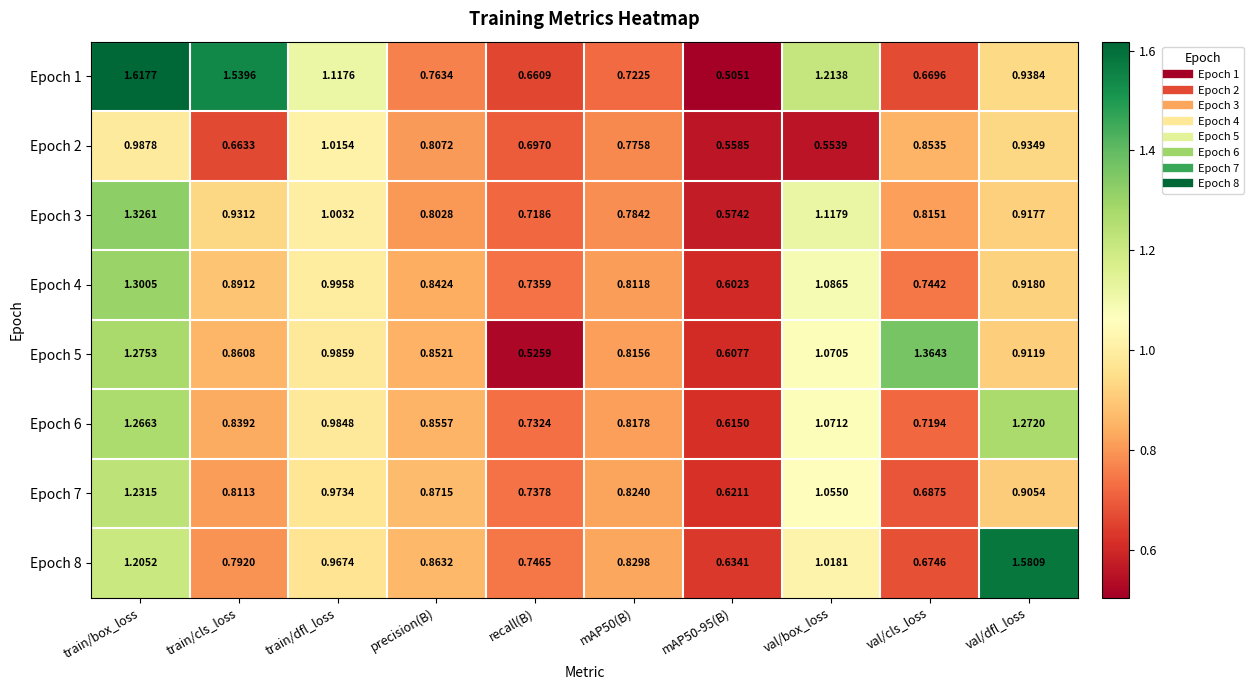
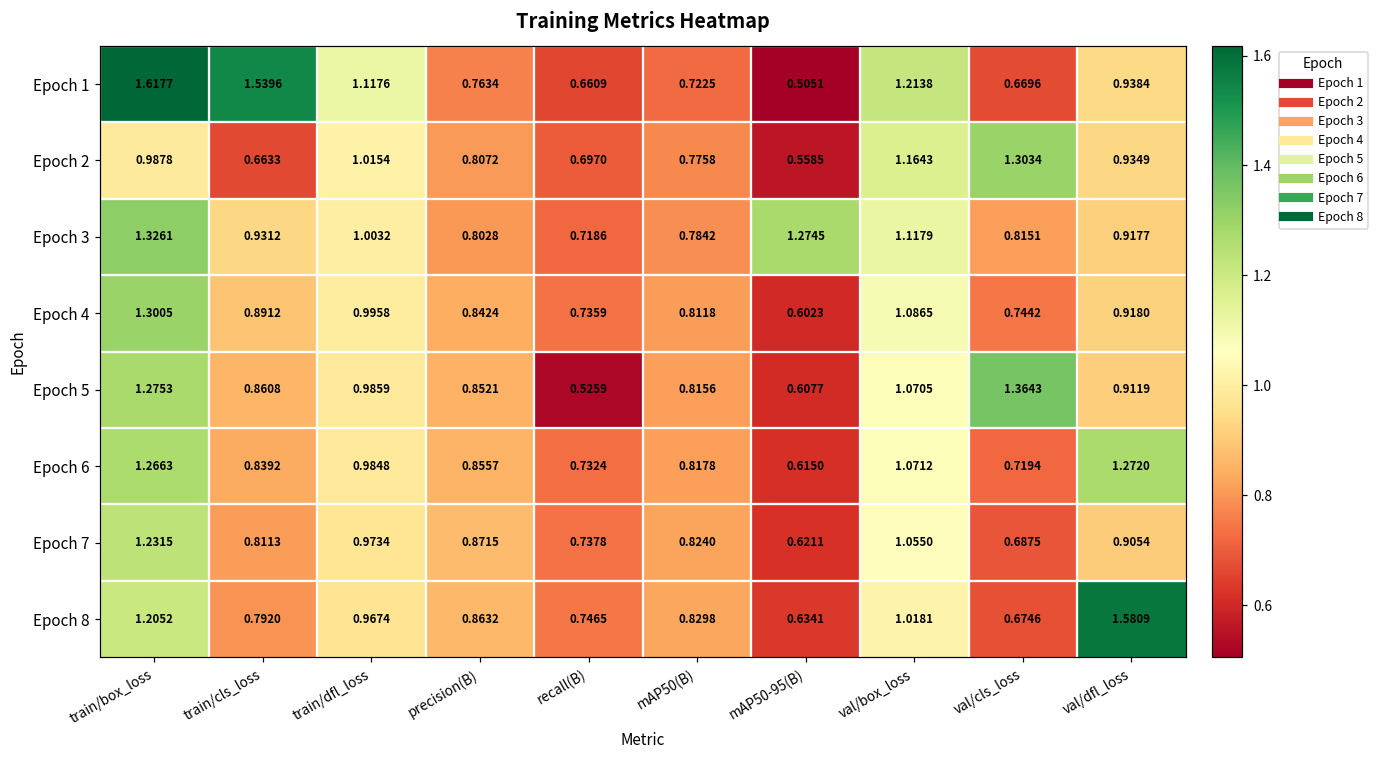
  {
    "Epoch 1": {
      "train/box_loss": 1.6177,
      "train/cls_loss": 1.5396,
      "train/dfl_loss": 1.1176,
      "precision(B)": 0.7634,
      "recall(B)": 0.6609,
      "mAP50(B)": 0.7225,
      "mAP50-95(B)": 0.5051,
      "val/box_loss": 1.2138,
      "val/cls_loss": 0.6696,
      "val/dfl_loss": 0.9384
    },
    "Epoch 2": {
      "train/box_loss": 0.9878,
      "train/cls_loss": 0.6633,
      "train/dfl_loss": 1.0154,
      "precision(B)": 0.8072,
      "recall(B)": 0.6970,
      "mAP50(B)": 0.7758,
      "mAP50-95(B)": 0.5585,
-     "val/box_loss": 0.5539,
-     "val/cls_loss": 0.8535,
+     "val/box_loss": 1.1643,
+     "val/cls_loss": 1.3034,
      "val/dfl_loss": 0.9349
    },
    "Epoch 3": {
      "train/box_loss": 1.3261,
      "train/cls_loss": 0.9312,
      "train/dfl_loss": 1.0032,
      "precision(B)": 0.8028,
      "recall(B)": 0.7186,
      "mAP50(B)": 0.7842,
-     "mAP50-95(B)": 0.5742,
+     "mAP50-95(B)": 1.2745,
      "val/box_loss": 1.1179,
      "val/cls_loss": 0.8151,
      "val/dfl_loss": 0.9177
    },
    "Epoch 4": {
      "train/box_loss": 1.3005,
      "train/cls_loss": 0.8912,
      "train/dfl_loss": 0.9958,
      "precision(B)": 0.8424,
      "recall(B)": 0.7359,
      "mAP50(B)": 0.8118,
      "mAP50-95(B)": 0.6023,
      "val/box_loss": 1.0865,
      "val/cls_loss": 0.7442,
      "val/dfl_loss": 0.9180
    },
    "Epoch 5": {
      "train/box_loss": 1.2753,
      "train/cls_loss": 0.8608,
      "train/dfl_loss": 0.9859,
      "precision(B)": 0.8521,
      "recall(B)": 0.5259,
      "mAP50(B)": 0.8156,
      "mAP50-95(B)": 0.6077,
      "val/box_loss": 1.0705,
      "val/cls_loss": 1.3643,
      "val/dfl_loss": 0.9119
    },
    "Epoch 6": {
      "train/box_loss": 1.2663,
      "train/cls_loss": 0.8392,
      "train/dfl_loss": 0.9848,
      "precision(B)": 0.8557,
      "recall(B)": 0.7324,
      "mAP50(B)": 0.8178,
      "mAP50-95(B)": 0.6150,
      "val/box_loss": 1.0712,
      "val/cls_loss": 0.7194,
      "val/dfl_loss": 1.2720
    },
    "Epoch 7": {
      "train/box_loss": 1.2315,
      "train/cls_loss": 0.8113,
      "train/dfl_loss": 0.9734,
      "precision(B)": 0.8715,
      "recall(B)": 0.7378,
      "mAP50(B)": 0.8240,
      "mAP50-95(B)": 0.6211,
      "val/box_loss": 1.0550,
      "val/cls_loss": 0.6875,
      "val/dfl_loss": 0.9054
    },
    "Epoch 8": {
      "train/box_loss": 1.2052,
      "train/cls_loss": 0.7920,
      "train/dfl_loss": 0.9674,
      "precision(B)": 0.8632,
      "recall(B)": 0.7465,
      "mAP50(B)": 0.8298,
      "mAP50-95(B)": 0.6341,
      "val/box_loss": 1.0181,
      "val/cls_loss": 0.6746,
      "val/dfl_loss": 1.5809
    }
  }
